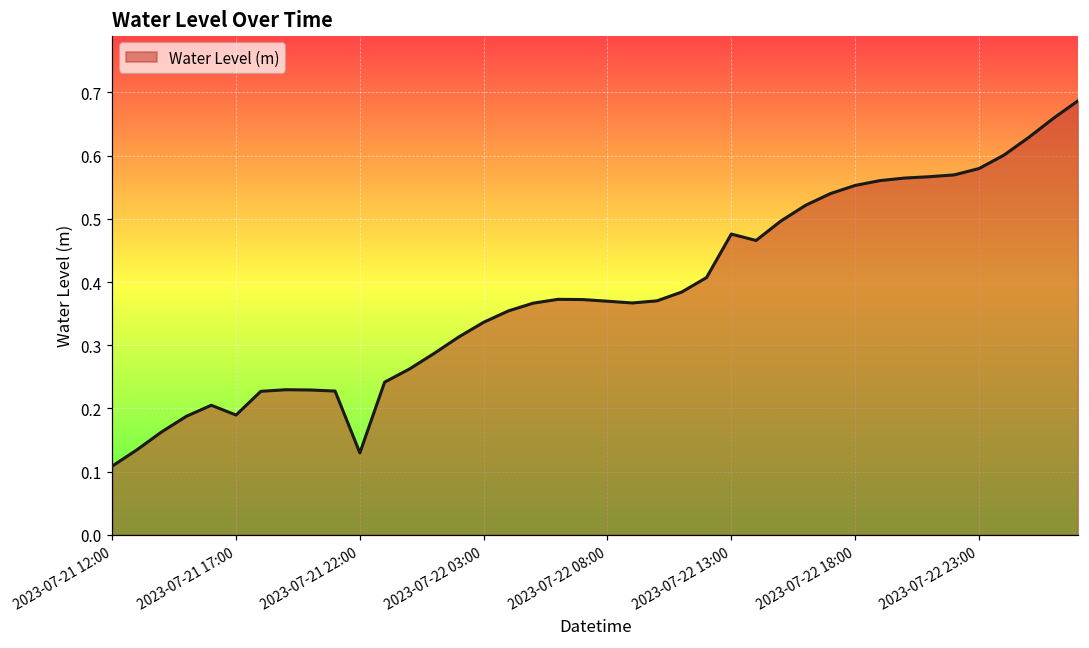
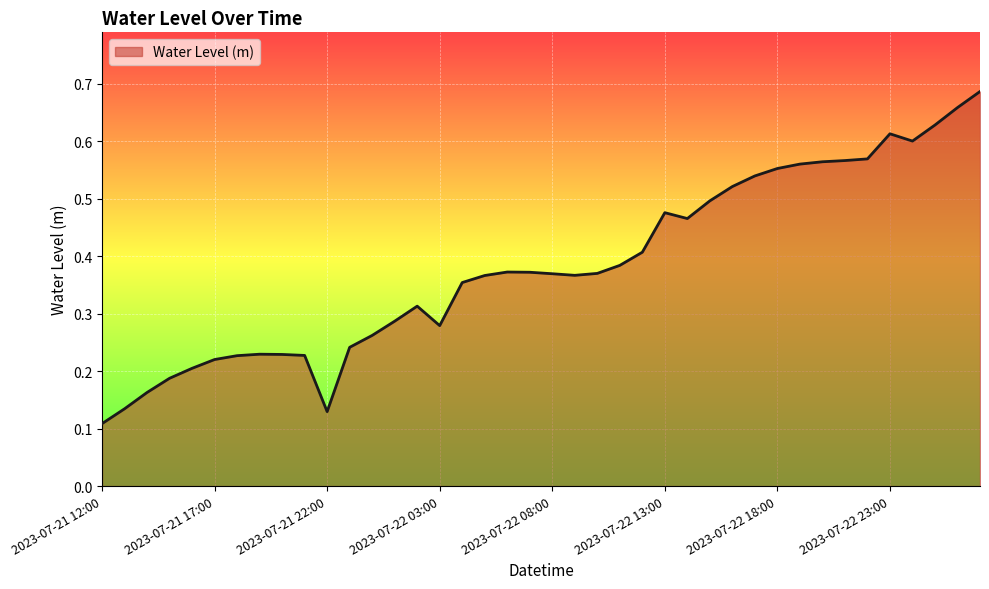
  {
    "2023-07-21 12:00": 0.11,
-   "2023-07-21 17:00": 0.19,
+   "2023-07-21 17:00": 0.22,
    "2023-07-21 22:00": 0.13,
-   "2023-07-22 03:00": 0.34,
+   "2023-07-22 03:00": 0.28,
    "2023-07-22 08:00": 0.37,
    "2023-07-22 13:00": 0.48,
    "2023-07-22 18:00": 0.55,
-   "2023-07-22 23:00": 0.58
+   "2023-07-22 23:00": 0.61
  }
